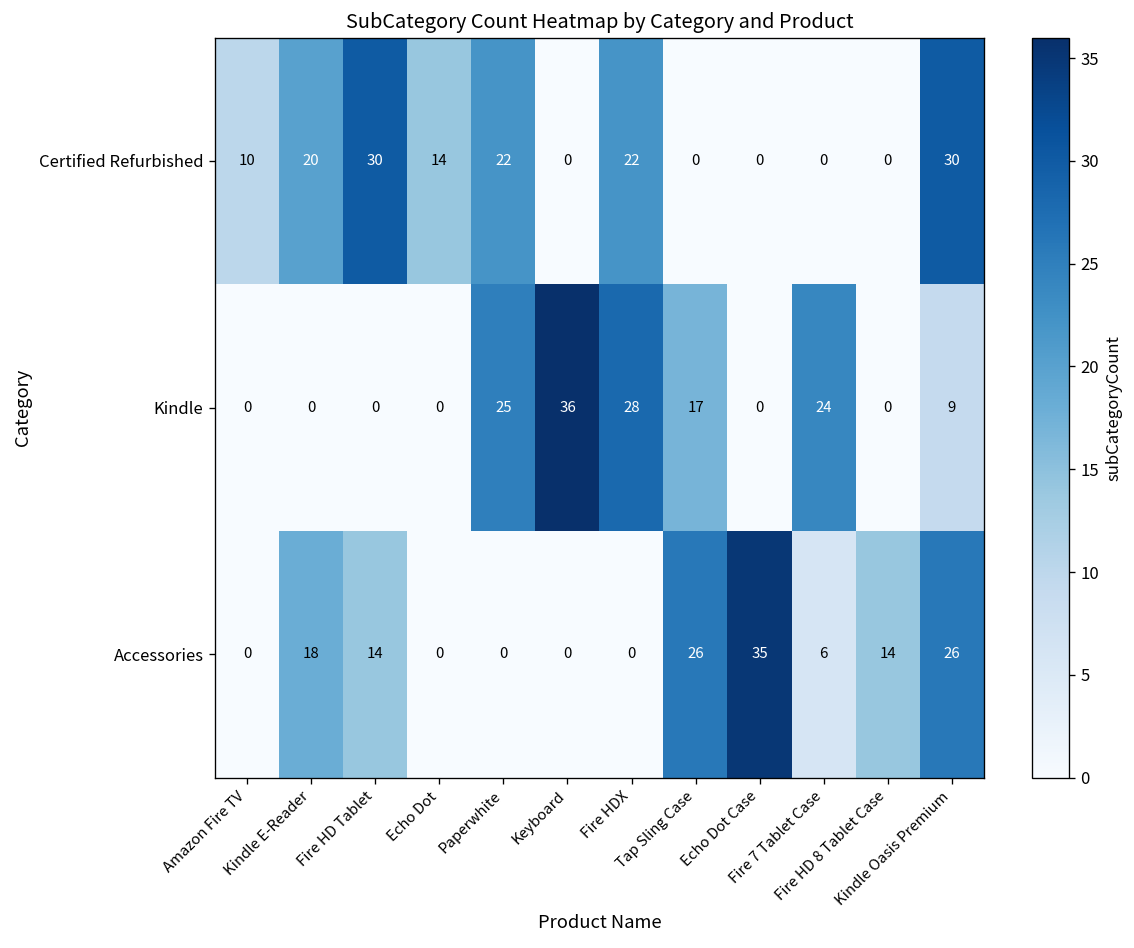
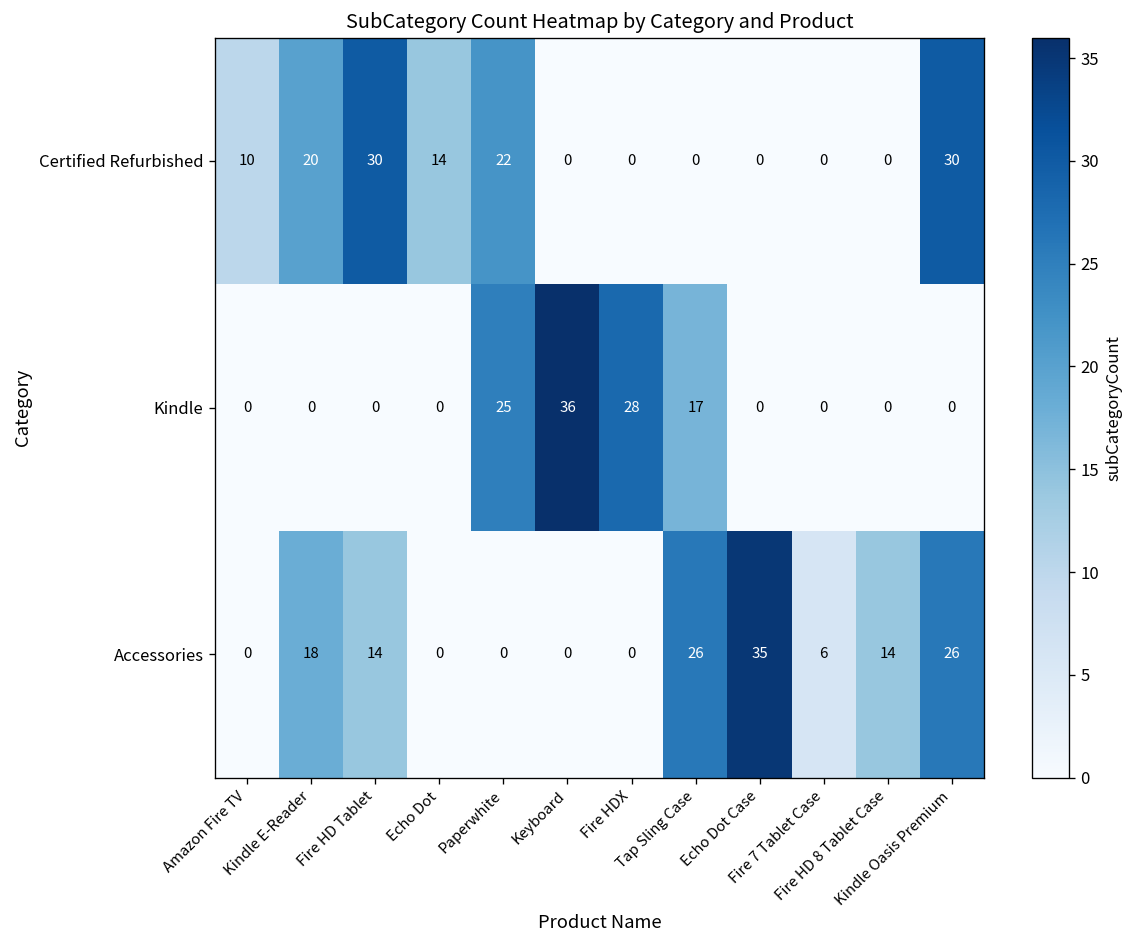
  {
    "Certified Refurbished": {
      "Amazon Fire TV": 10,
      "Kindle E-Reader": 20,
      "Fire HD Tablet": 30,
      "Echo Dot": 14,
      "Paperwhite": 22,
      "Keyboard": 0,
-     "Fire HDX": 22,
+     "Fire HDX": 0,
      "Tap Sling Case": 0,
      "Echo Dot Case": 0,
      "Fire 7 Tablet Case": 0,
      "Fire HD 8 Tablet Case": 0,
      "Kindle Oasis Premium": 30
    },
    "Kindle": {
      "Amazon Fire TV": 0,
      "Kindle E-Reader": 0,
      "Fire HD Tablet": 0,
      "Echo Dot": 0,
      "Paperwhite": 25,
      "Keyboard": 36,
      "Fire HDX": 28,
      "Tap Sling Case": 17,
      "Echo Dot Case": 0,
-     "Fire 7 Tablet Case": 24,
+     "Fire 7 Tablet Case": 0,
      "Fire HD 8 Tablet Case": 0,
-     "Kindle Oasis Premium": 9
+     "Kindle Oasis Premium": 0
    },
    "Accessories": {
      "Amazon Fire TV": 0,
      "Kindle E-Reader": 18,
      "Fire HD Tablet": 14,
      "Echo Dot": 0,
      "Paperwhite": 0,
      "Keyboard": 0,
      "Fire HDX": 0,
      "Tap Sling Case": 26,
      "Echo Dot Case": 35,
      "Fire 7 Tablet Case": 6,
      "Fire HD 8 Tablet Case": 14,
      "Kindle Oasis Premium": 26
    }
  }
